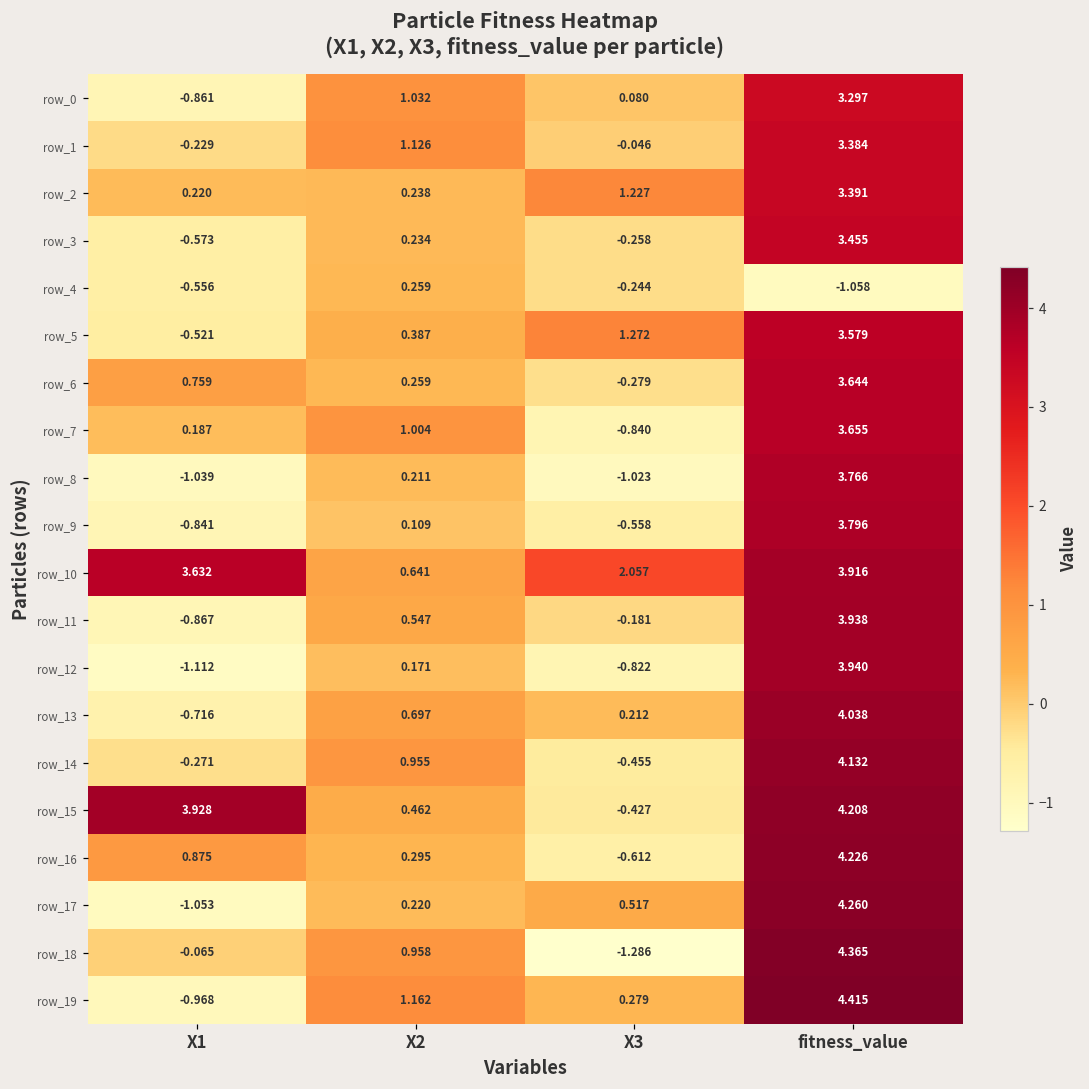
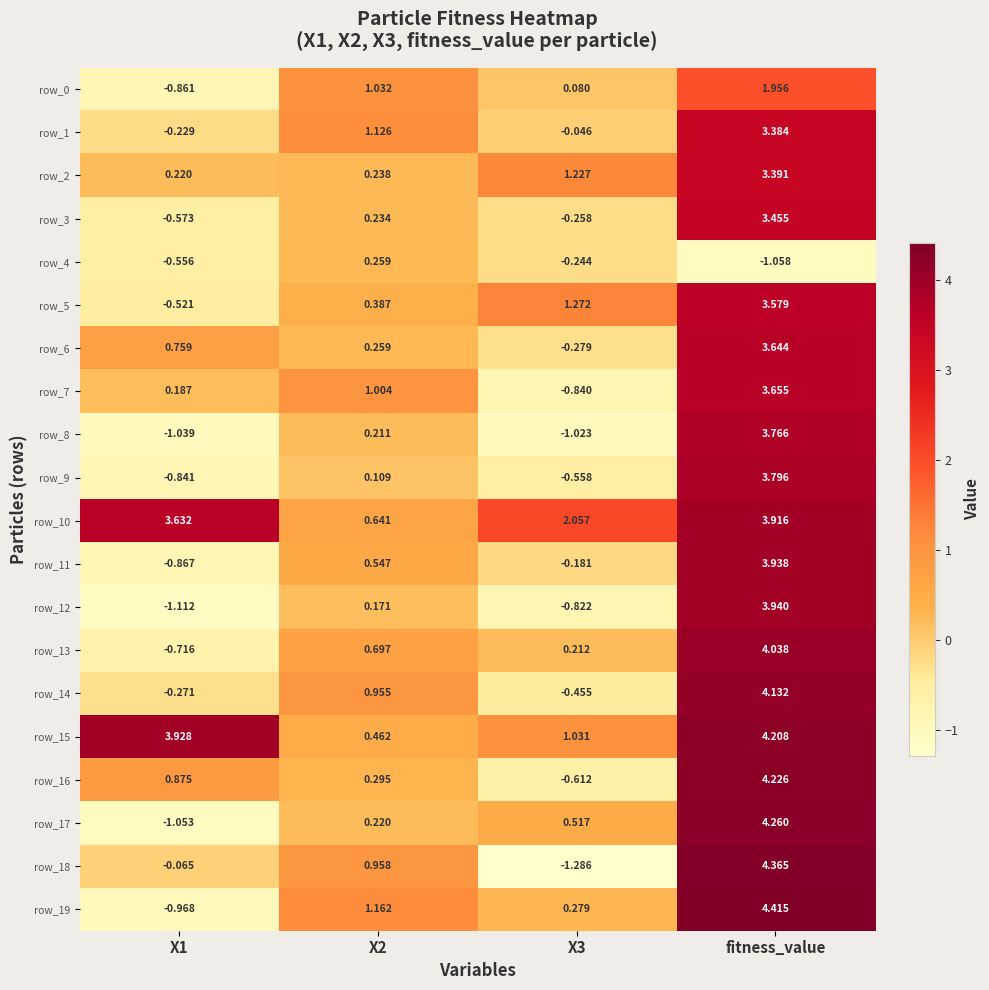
  {
    "row_0": {
      "X1": -0.861,
      "X2": 1.032,
      "X3": 0.080,
-     "fitness_value": 3.297
+     "fitness_value": 1.956
    },
    "row_1": {
      "X1": -0.229,
      "X2": 1.126,
      "X3": -0.046,
      "fitness_value": 3.384
    },
    "row_2": {
      "X1": 0.220,
      "X2": 0.238,
      "X3": 1.227,
      "fitness_value": 3.391
    },
    "row_3": {
      "X1": -0.573,
      "X2": 0.234,
      "X3": -0.258,
      "fitness_value": 3.455
    },
    "row_4": {
      "X1": -0.556,
      "X2": 0.259,
      "X3": -0.244,
      "fitness_value": -1.058
    },
    "row_5": {
      "X1": -0.521,
      "X2": 0.387,
      "X3": 1.272,
      "fitness_value": 3.579
    },
    "row_6": {
      "X1": 0.759,
      "X2": 0.259,
      "X3": -0.279,
      "fitness_value": 3.644
    },
    "row_7": {
      "X1": 0.187,
      "X2": 1.004,
      "X3": -0.840,
      "fitness_value": 3.655
    },
    "row_8": {
      "X1": -1.039,
      "X2": 0.211,
      "X3": -1.023,
      "fitness_value": 3.766
    },
    "row_9": {
      "X1": -0.841,
      "X2": 0.109,
      "X3": -0.558,
      "fitness_value": 3.796
    },
    "row_10": {
      "X1": 3.632,
      "X2": 0.641,
      "X3": 2.057,
      "fitness_value": 3.916
    },
    "row_11": {
      "X1": -0.867,
      "X2": 0.547,
      "X3": -0.181,
      "fitness_value": 3.938
    },
    "row_12": {
      "X1": -1.112,
      "X2": 0.171,
      "X3": -0.822,
      "fitness_value": 3.940
    },
    "row_13": {
      "X1": -0.716,
      "X2": 0.697,
      "X3": 0.212,
      "fitness_value": 4.038
    },
    "row_14": {
      "X1": -0.271,
      "X2": 0.955,
      "X3": -0.455,
      "fitness_value": 4.132
    },
    "row_15": {
      "X1": 3.928,
      "X2": 0.462,
-     "X3": -0.427,
+     "X3": 1.031,
      "fitness_value": 4.208
    },
    "row_16": {
      "X1": 0.875,
      "X2": 0.295,
      "X3": -0.612,
      "fitness_value": 4.226
    },
    "row_17": {
      "X1": -1.053,
      "X2": 0.220,
      "X3": 0.517,
      "fitness_value": 4.260
    },
    "row_18": {
      "X1": -0.065,
      "X2": 0.958,
      "X3": -1.286,
      "fitness_value": 4.365
    },
    "row_19": {
      "X1": -0.968,
      "X2": 1.162,
      "X3": 0.279,
      "fitness_value": 4.415
    }
  }
